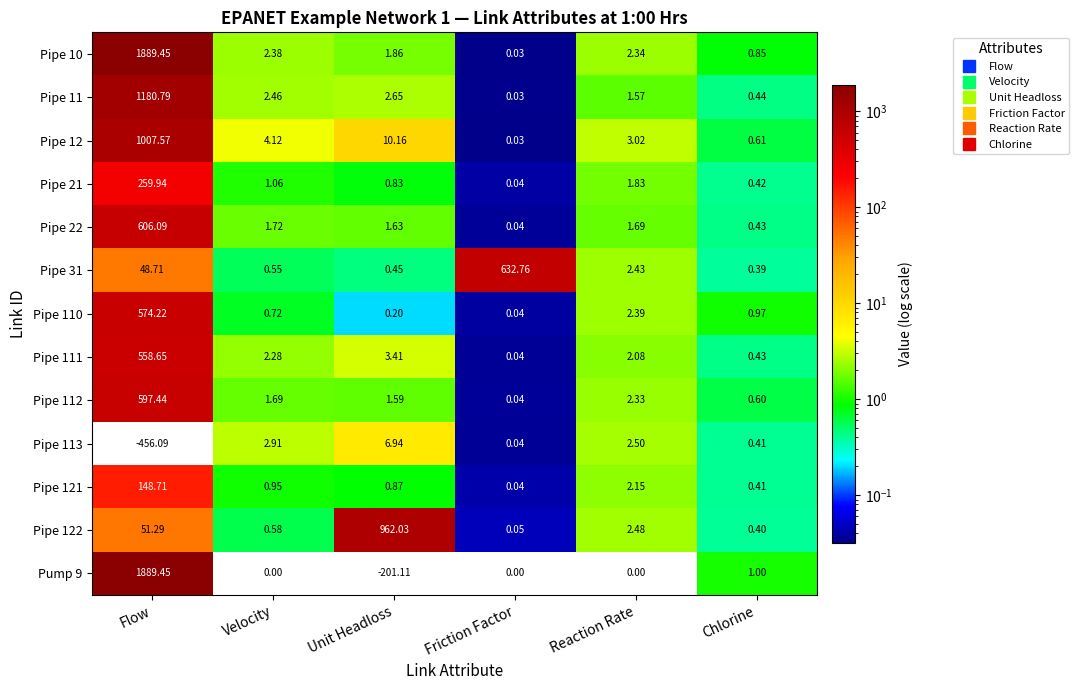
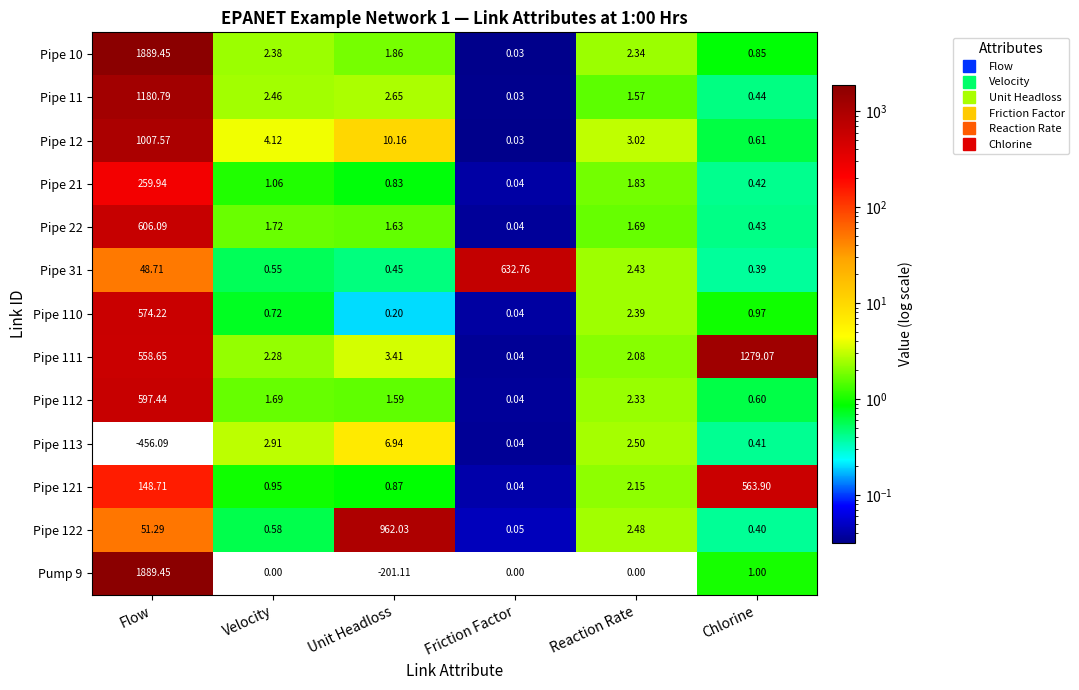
  {
    "Pipe 10": {
      "Flow": 1889.45,
      "Velocity": 2.38,
      "Unit Headloss": 1.86,
      "Friction Factor": 0.03,
      "Reaction Rate": 2.34,
      "Chlorine": 0.85
    },
    "Pipe 11": {
      "Flow": 1180.79,
      "Velocity": 2.46,
      "Unit Headloss": 2.65,
      "Friction Factor": 0.03,
      "Reaction Rate": 1.57,
      "Chlorine": 0.44
    },
    "Pipe 12": {
      "Flow": 1007.57,
      "Velocity": 4.12,
      "Unit Headloss": 10.16,
      "Friction Factor": 0.03,
      "Reaction Rate": 3.02,
      "Chlorine": 0.61
    },
    "Pipe 21": {
      "Flow": 259.94,
      "Velocity": 1.06,
      "Unit Headloss": 0.83,
      "Friction Factor": 0.04,
      "Reaction Rate": 1.83,
      "Chlorine": 0.42
    },
    "Pipe 22": {
      "Flow": 606.09,
      "Velocity": 1.72,
      "Unit Headloss": 1.63,
      "Friction Factor": 0.04,
      "Reaction Rate": 1.69,
      "Chlorine": 0.43
    },
    "Pipe 31": {
      "Flow": 48.71,
      "Velocity": 0.55,
      "Unit Headloss": 0.45,
      "Friction Factor": 632.76,
      "Reaction Rate": 2.43,
      "Chlorine": 0.39
    },
    "Pipe 110": {
      "Flow": 574.22,
      "Velocity": 0.72,
      "Unit Headloss": 0.20,
      "Friction Factor": 0.04,
      "Reaction Rate": 2.39,
      "Chlorine": 0.97
    },
    "Pipe 111": {
      "Flow": 558.65,
      "Velocity": 2.28,
      "Unit Headloss": 3.41,
      "Friction Factor": 0.04,
      "Reaction Rate": 2.08,
-     "Chlorine": 0.43
+     "Chlorine": 1279.07
    },
    "Pipe 112": {
      "Flow": 597.44,
      "Velocity": 1.69,
      "Unit Headloss": 1.59,
      "Friction Factor": 0.04,
      "Reaction Rate": 2.33,
      "Chlorine": 0.60
    },
    "Pipe 113": {
      "Velocity": 2.91,
      "Unit Headloss": 6.94,
      "Friction Factor": 0.04,
      "Reaction Rate": 2.50,
      "Chlorine": 0.41
    },
    "Pipe 121": {
      "Flow": 148.71,
      "Velocity": 0.95,
      "Unit Headloss": 0.87,
      "Friction Factor": 0.04,
      "Reaction Rate": 2.15,
-     "Chlorine": 0.41
+     "Chlorine": 563.90
    },
    "Pipe 122": {
      "Flow": 51.29,
      "Velocity": 0.58,
      "Unit Headloss": 962.03,
      "Friction Factor": 0.05,
      "Reaction Rate": 2.48,
      "Chlorine": 0.40
    },
    "Pump 9": {
      "Flow": 1889.45,
      "Chlorine": 1.00
    }
  }
